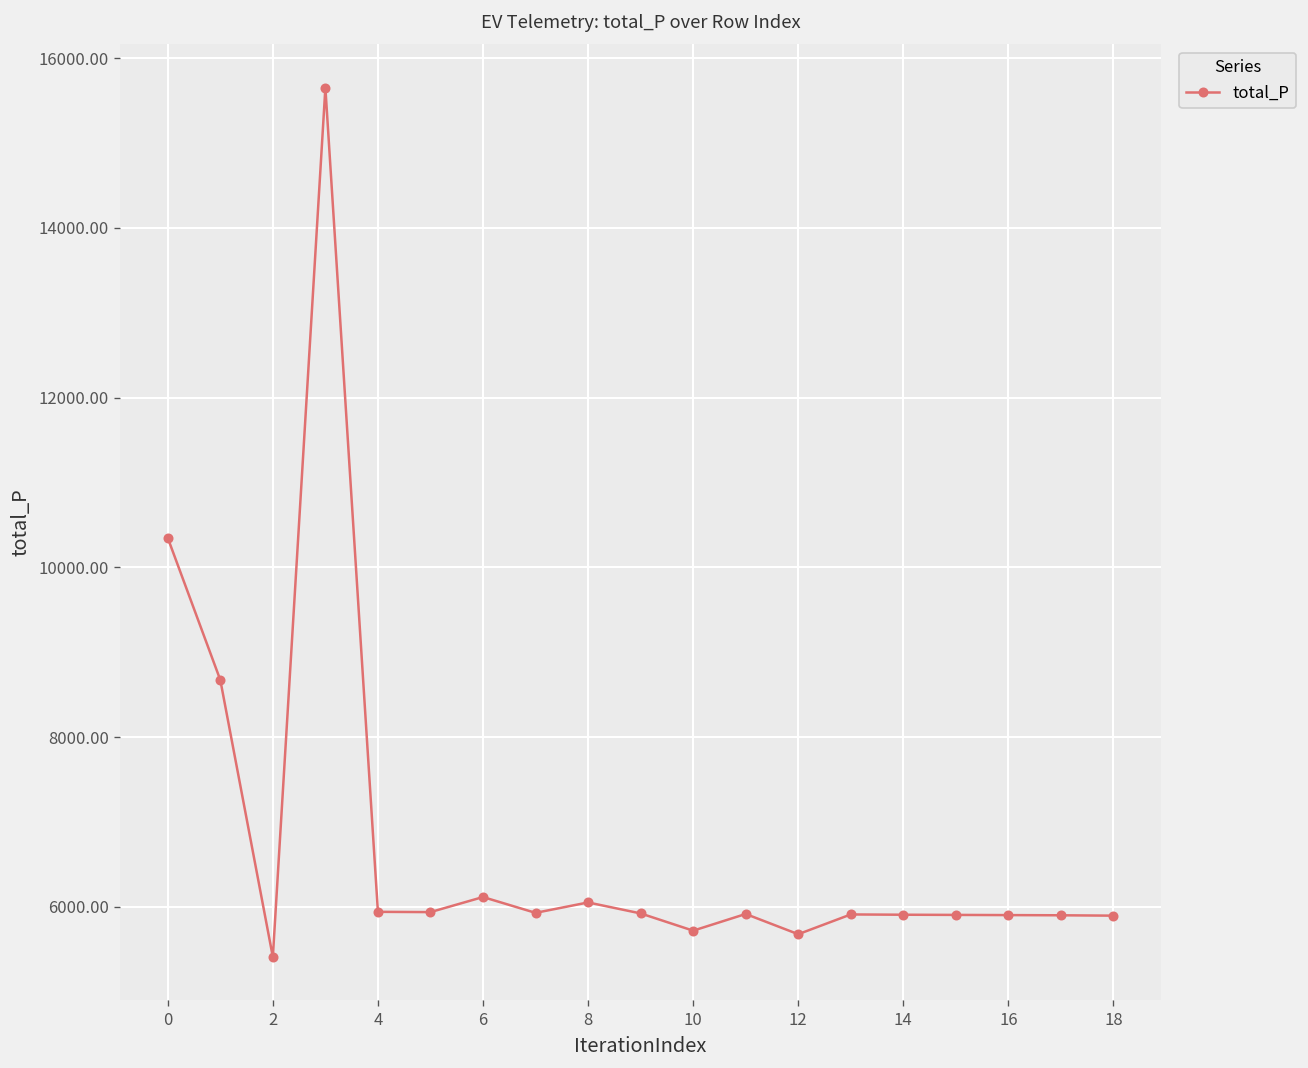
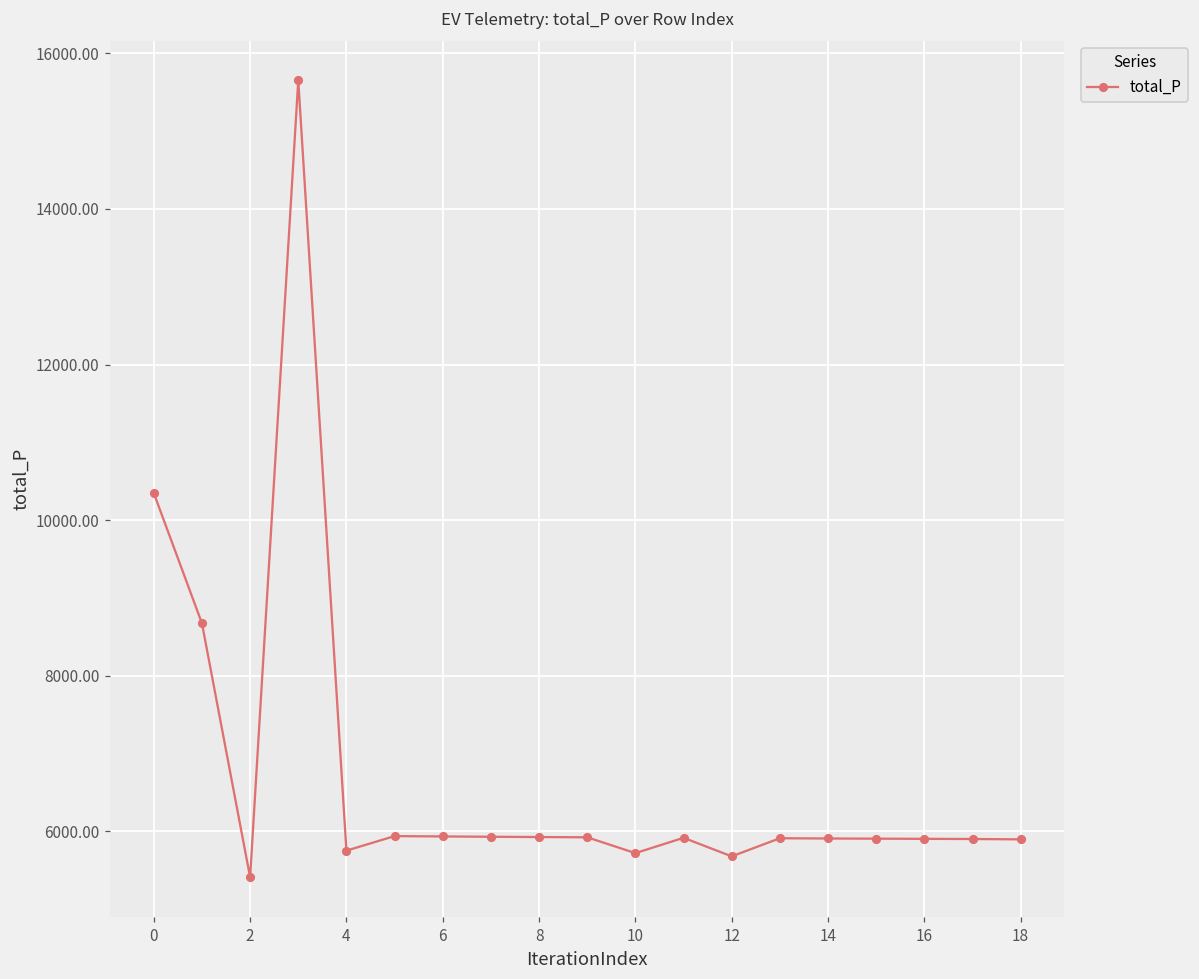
  {
    "0": 10300,
    "2": 5400,
-   "4": 5900,
-   "6": 6100,
-   "8": 6100,
+   "4": 5800,
+   "6": 5900,
+   "8": 5900,
    "10": 5700,
    "12": 5700,
    "14": 5900,
    "16": 5900,
    "18": 5900
  }
